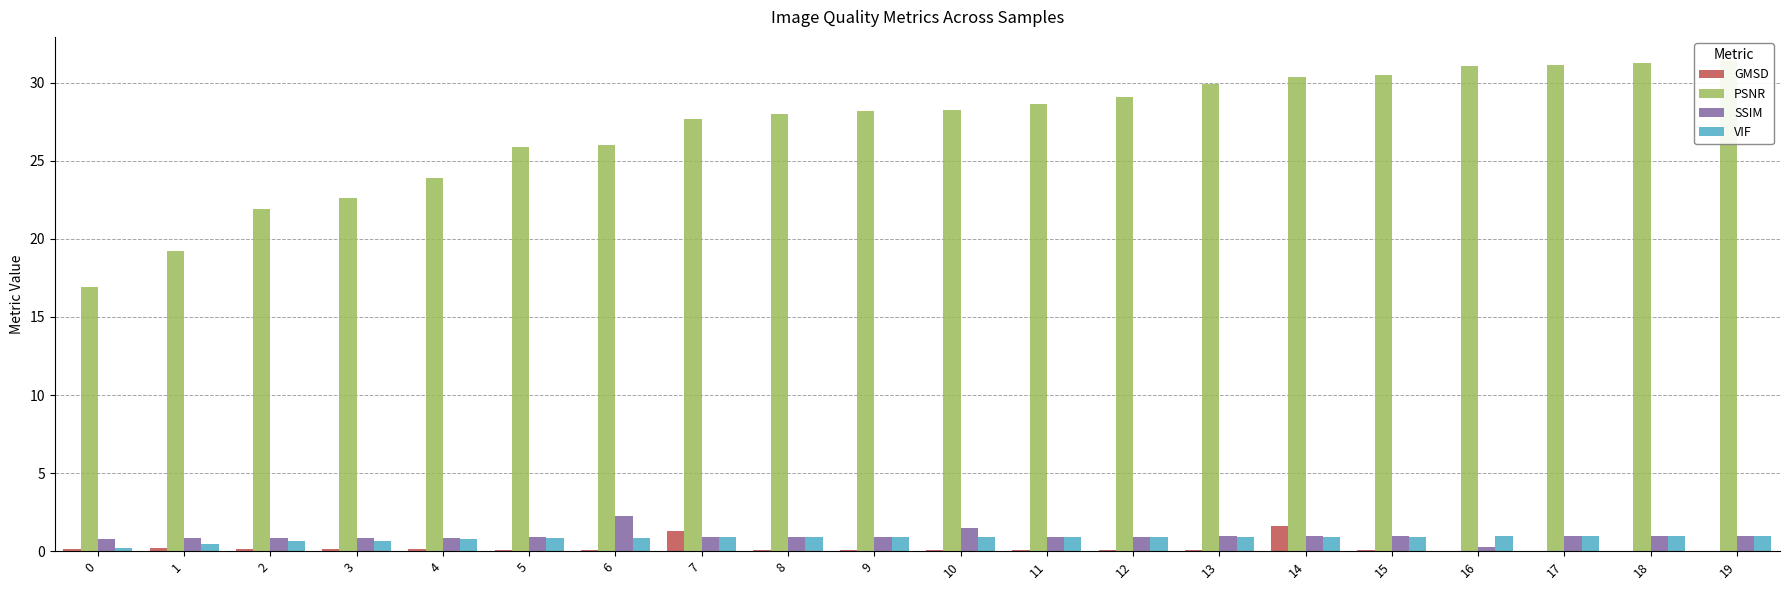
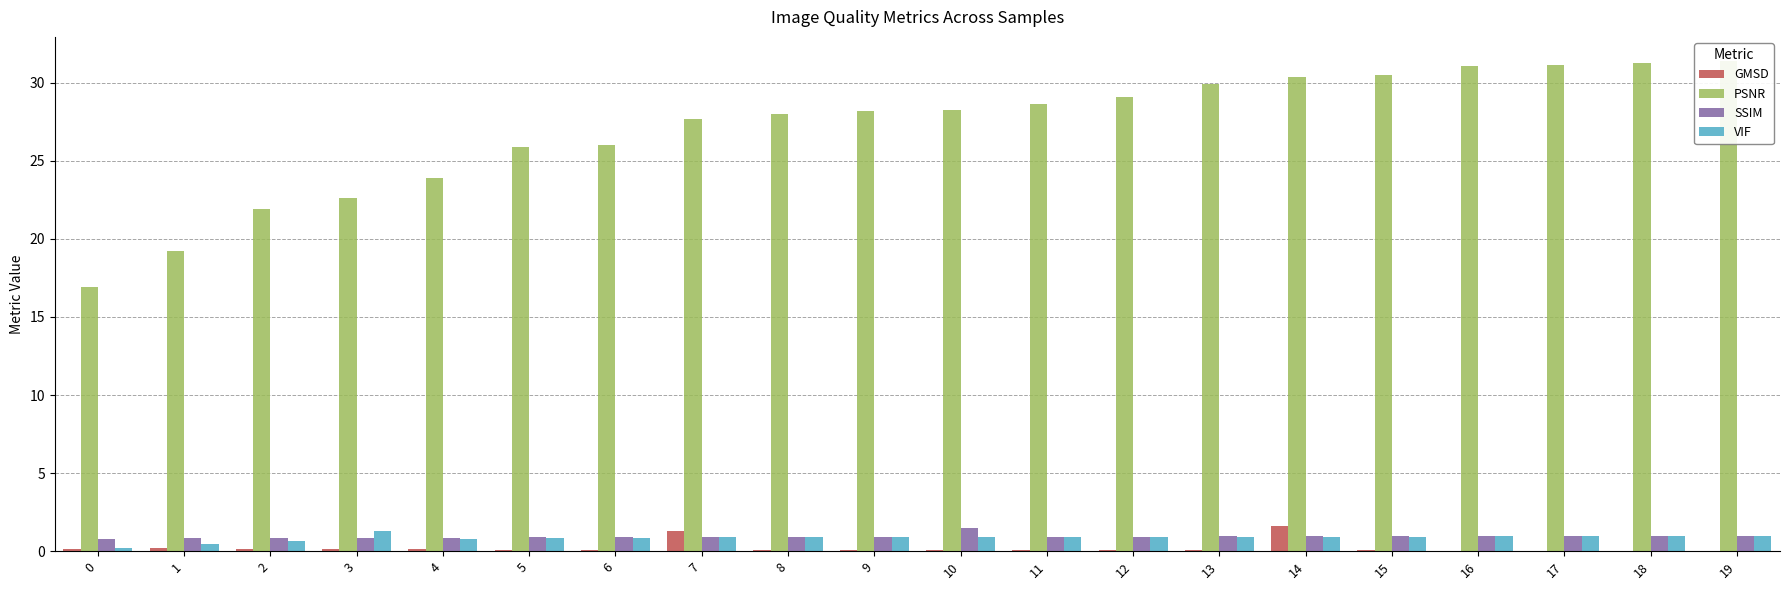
  {
    "GMSD": {
      "0": 0.2,
      "1": 0.2,
      "2": 0.2,
      "7": 1.3,
      "14": 1.6
    },
    "PSNR": {
      "0": 16.9,
      "1": 19.2,
      "2": 21.9,
      "3": 22.6,
      "4": 23.9,
      "5": 25.9,
      "6": 26.0,
      "7": 27.7,
      "8": 28.0,
      "9": 28.2,
      "10": 28.3,
      "11": 28.6,
      "12": 29.1,
      "13": 29.9,
      "14": 30.4,
      "15": 30.5,
      "16": 31.1,
      "17": 31.1,
      "18": 31.3
    },
    "SSIM": {
      "0": 0.8,
      "1": 0.8,
      "2": 0.9,
      "3": 0.9,
      "4": 0.9,
      "5": 0.9,
-     "6": 2.2,
+     "6": 0.9,
      "7": 0.9,
      "8": 0.9,
      "9": 0.9,
      "10": 1.5,
      "11": 0.9,
      "12": 0.9,
      "13": 0.9,
      "14": 0.9,
      "15": 0.9,
-     "16": 0.3,
+     "16": 1.0,
      "17": 1.0,
      "18": 1.0,
      "19": 1.0
    },
    "VIF": {
      "0": 0.2,
      "1": 0.4,
      "2": 0.6,
-     "3": 0.7,
+     "3": 1.3,
      "4": 0.8,
      "5": 0.8,
      "6": 0.8,
      "7": 0.9,
      "8": 0.9,
      "9": 0.9,
      "10": 0.9,
      "11": 0.9,
      "12": 0.9,
      "13": 0.9,
      "14": 0.9,
      "15": 0.9,
      "16": 0.9,
      "17": 0.9,
      "18": 0.9,
      "19": 0.9
    }
  }
